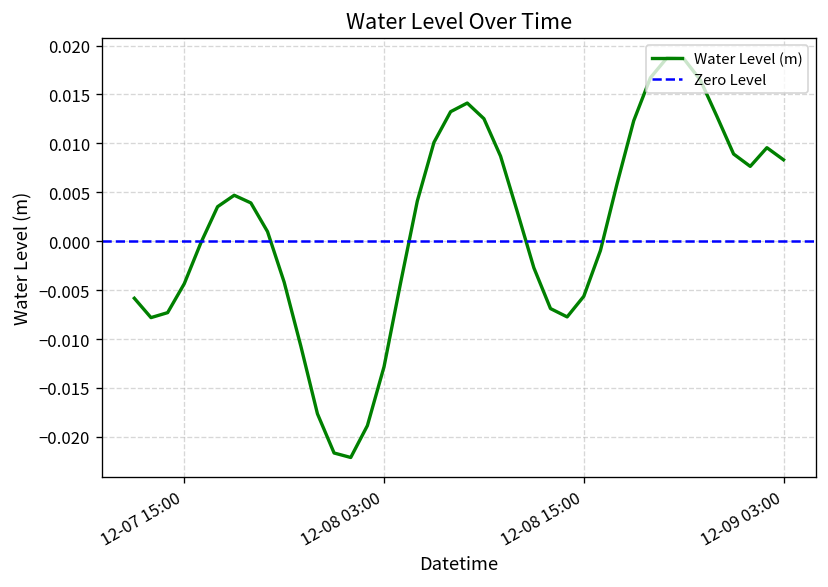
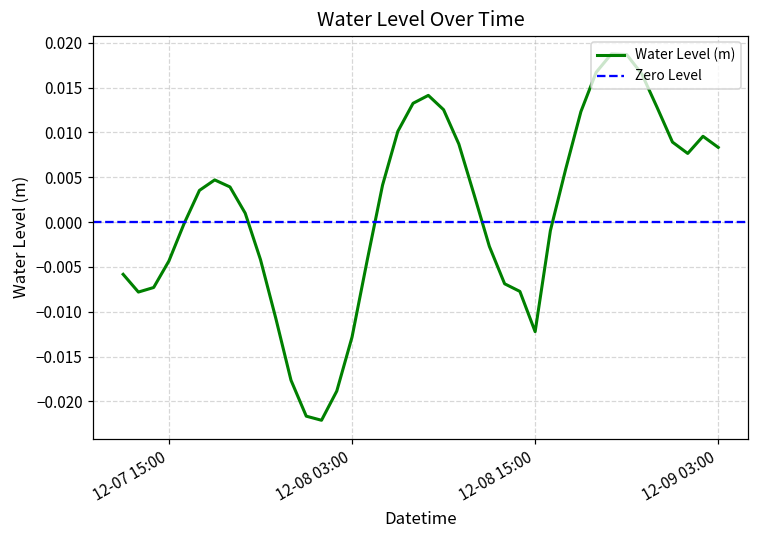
  {
    "12-07 15:00": -0.004,
    "12-08 03:00": -0.013,
-   "12-08 15:00": -0.006,
+   "12-08 15:00": -0.012,
    "12-09 03:00": 0.008
  }
